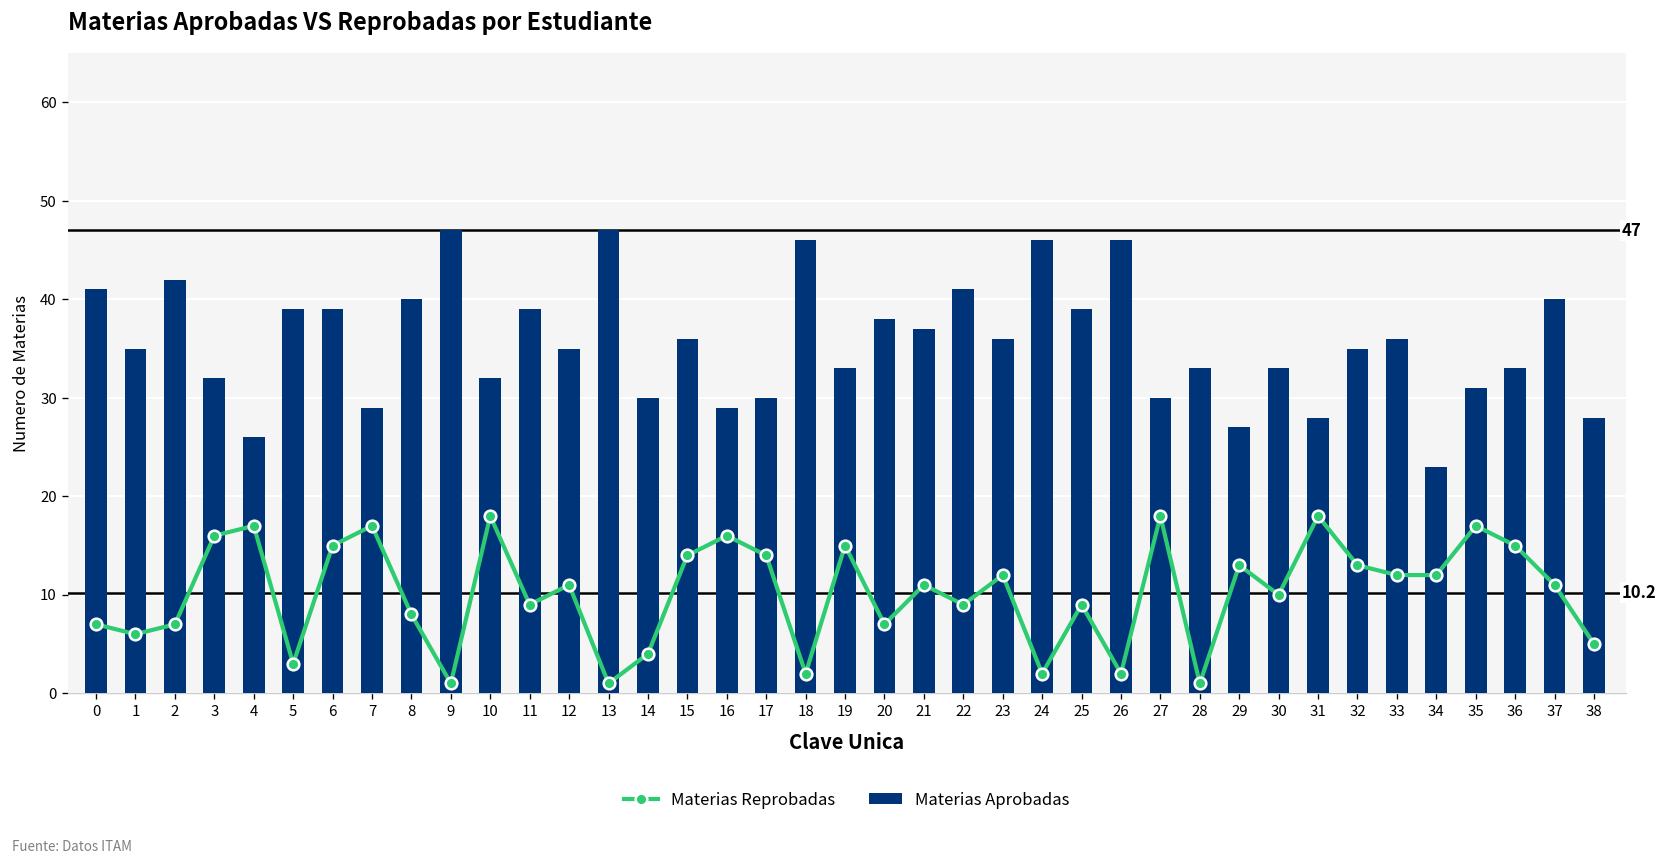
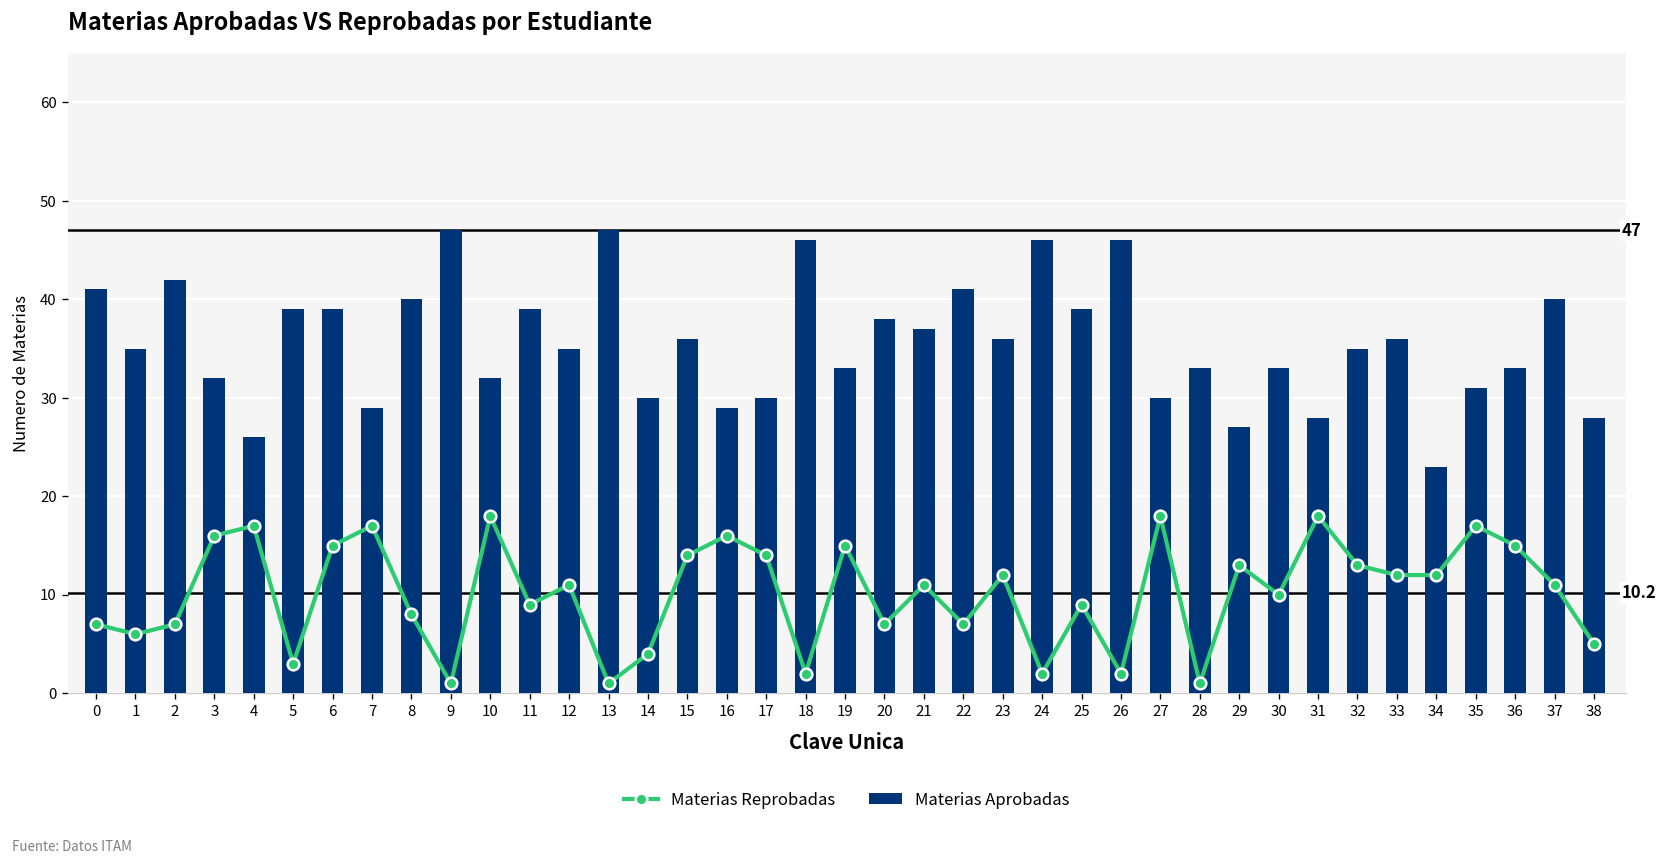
  {
    "Materias Aprobadas": {
      "0": 41,
      "1": 35,
      "2": 42,
      "3": 32,
      "4": 26,
      "5": 39,
      "6": 39,
      "7": 29,
      "8": 40,
      "9": 47,
      "10": 32,
      "11": 39,
      "12": 35,
      "13": 47,
      "14": 30,
      "15": 36,
      "16": 29,
      "17": 30,
      "18": 46,
      "19": 33,
      "20": 38,
      "21": 37,
      "22": 41,
      "23": 36,
      "24": 46,
      "25": 39,
      "26": 46,
      "27": 30,
      "28": 33,
      "29": 27,
      "30": 33,
      "31": 28,
      "32": 35,
      "33": 36,
      "34": 23,
      "35": 31,
      "36": 33,
      "37": 40,
      "38": 28
    },
    "Materias Reprobadas": {
      "0": 7,
      "1": 6,
      "2": 7,
      "3": 16,
      "4": 17,
      "5": 3,
      "6": 15,
      "7": 17,
      "8": 8,
      "9": 1,
      "10": 18,
      "11": 9,
      "12": 11,
      "13": 1,
      "14": 4,
      "15": 14,
      "16": 16,
      "17": 14,
      "18": 2,
      "19": 15,
      "20": 7,
      "21": 11,
-     "22": 9,
+     "22": 7,
      "23": 12,
      "24": 2,
      "25": 9,
      "26": 2,
      "27": 18,
      "28": 1,
      "29": 13,
      "30": 10,
      "31": 18,
      "32": 13,
      "33": 12,
      "34": 12,
      "35": 17,
      "36": 15,
      "37": 11,
      "38": 5
    }
  }
